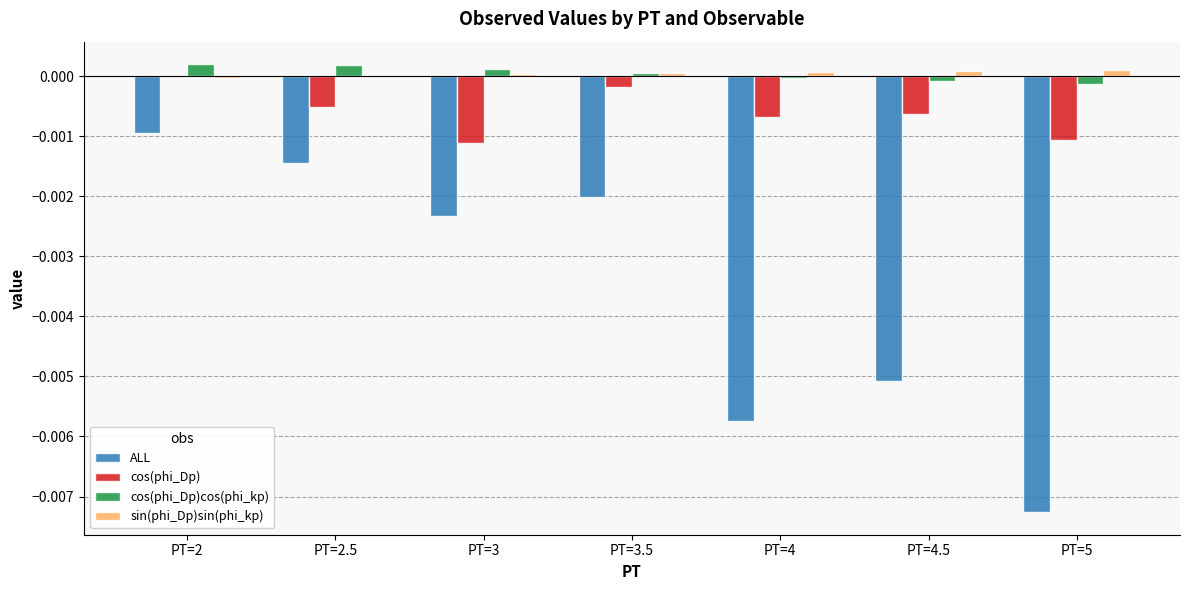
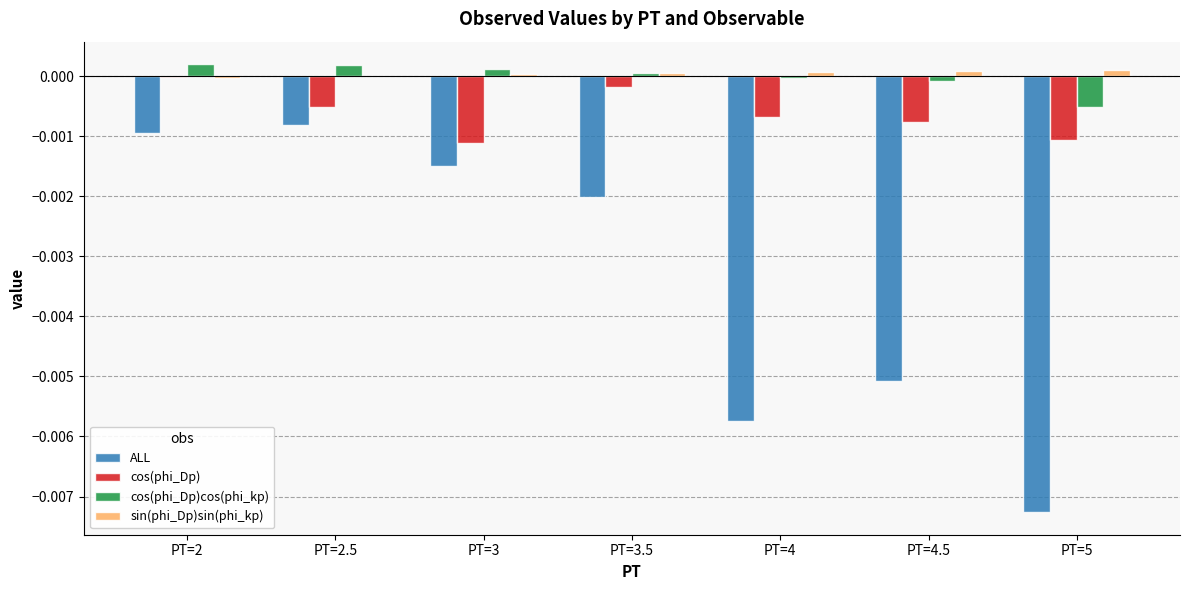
  {
    "ALL": {
      "PT=2": -0.0009,
-     "PT=2.5": -0.0014,
-     "PT=3": -0.0023,
+     "PT=2.5": -0.0008,
+     "PT=3": -0.0015,
      "PT=3.5": -0.0020,
      "PT=4": -0.0057,
      "PT=4.5": -0.0051,
      "PT=5": -0.0073
    },
    "cos(phi_Dp)": {
      "PT=2.5": -0.0005,
      "PT=3": -0.0011,
      "PT=3.5": -0.0002,
      "PT=4": -0.0007,
-     "PT=4.5": -0.0006,
+     "PT=4.5": -0.0008,
      "PT=5": -0.0011
    },
    "cos(phi_Dp)cos(phi_kp)": {
      "PT=2": 0.0002,
      "PT=2.5": 0.0002,
      "PT=3": 0.0001,
      "PT=3.5": 0.0000,
      "PT=4.5": -0.0001,
-     "PT=5": -0.0001
+     "PT=5": -0.0005
    },
    "sin(phi_Dp)sin(phi_kp)": {
      "PT=3.5": 0.0001,
      "PT=4": 0.0001,
      "PT=4.5": 0.0001,
      "PT=5": 0.0001
    }
  }
